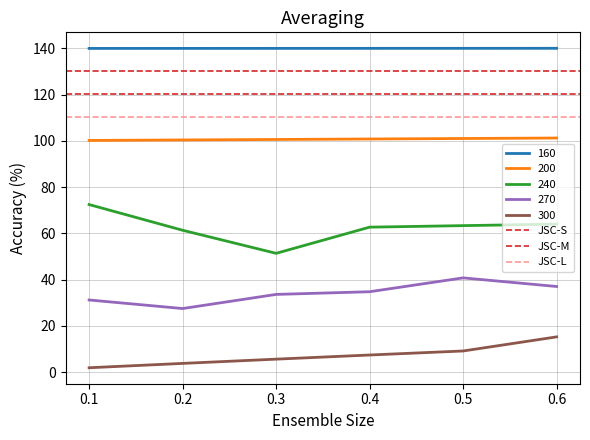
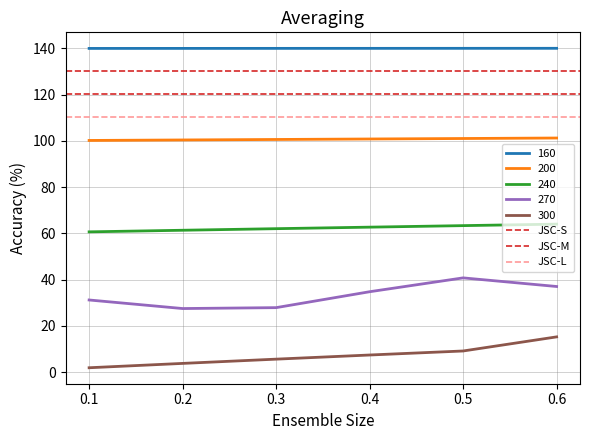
  {
    "160": {
      "0.1": 140,
      "0.2": 140,
      "0.3": 140,
      "0.4": 140,
      "0.5": 140,
      "0.6": 140
    },
    "200": {
      "0.1": 100,
      "0.2": 100,
      "0.3": 101,
      "0.4": 101,
      "0.5": 101,
      "0.6": 101
    },
    "240": {
-     "0.1": 73,
+     "0.1": 61,
      "0.2": 61,
-     "0.3": 51,
+     "0.3": 62,
      "0.4": 63,
      "0.5": 63
    },
    "270": {
      "0.1": 31,
      "0.2": 28,
-     "0.3": 34,
+     "0.3": 28,
      "0.4": 35,
      "0.5": 41,
      "0.6": 37
    },
    "300": {
      "0.1": 2,
      "0.2": 4,
      "0.3": 6,
      "0.4": 7,
      "0.5": 9,
      "0.6": 15
    }
  }
